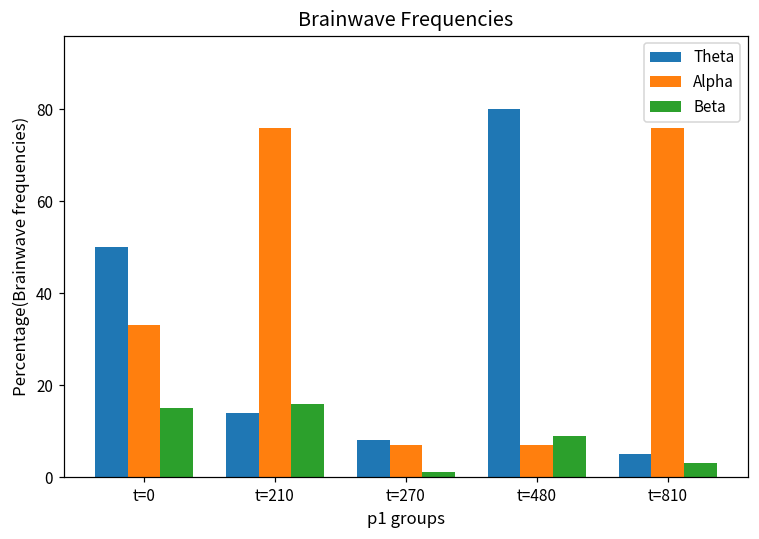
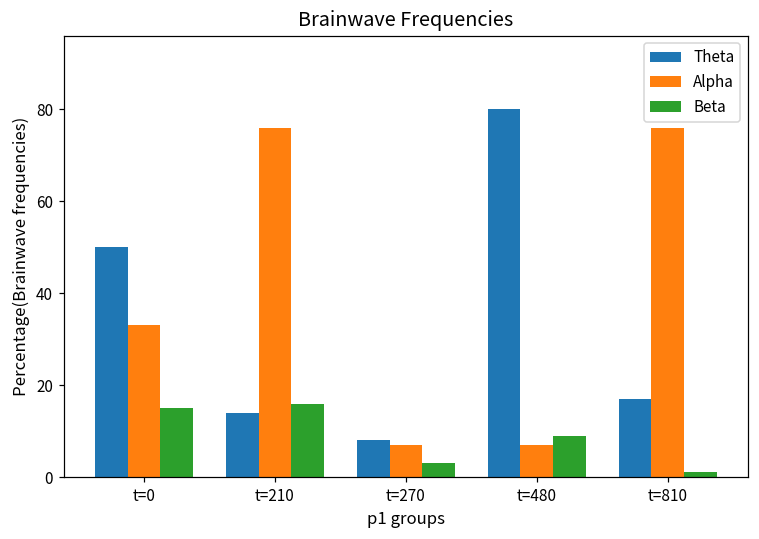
  {
    "Theta": {
      "t=0": 50,
      "t=210": 14,
      "t=270": 8,
      "t=480": 80,
-     "t=810": 5
+     "t=810": 17
    },
    "Alpha": {
      "t=0": 33,
      "t=210": 76,
      "t=270": 7,
      "t=480": 7,
      "t=810": 76
    },
    "Beta": {
      "t=0": 15,
      "t=210": 16,
-     "t=270": 1,
+     "t=270": 3,
      "t=480": 9,
-     "t=810": 3
+     "t=810": 1
    }
  }
